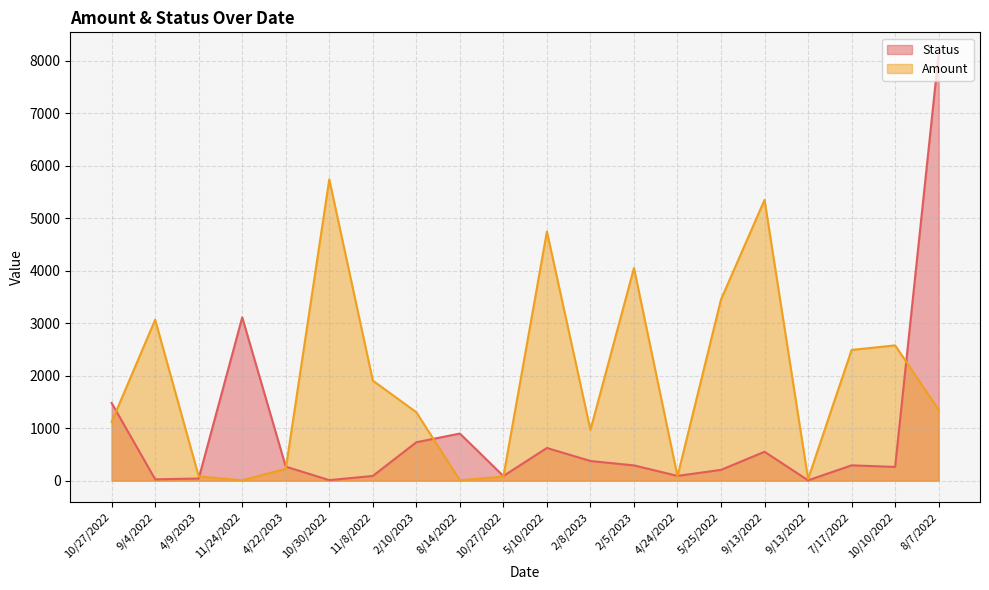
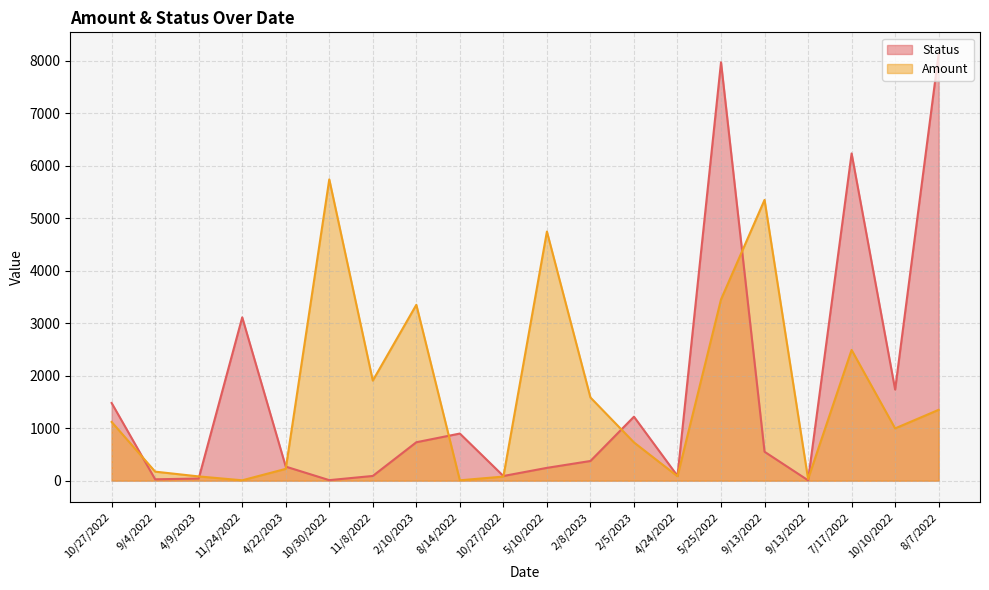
  {
    "Status": {
      "9/4/2022": 0,
      "11/24/2022": 3100,
      "10/30/2022": 0,
      "11/8/2022": 100,
      "2/10/2023": 700,
      "8/14/2022": 900,
-     "5/10/2022": 600,
+     "5/10/2022": 200,
      "2/8/2023": 400,
-     "2/5/2023": 300,
-     "5/25/2022": 200,
-     "7/17/2022": 300,
-     "10/10/2022": 300
+     "2/5/2023": 1200,
+     "5/25/2022": 8000,
+     "7/17/2022": 6200,
+     "10/10/2022": 1700
    },
    "Amount": {
-     "9/4/2022": 3100,
+     "9/4/2022": 200,
      "11/24/2022": 0,
      "10/30/2022": 5700,
      "11/8/2022": 1900,
-     "2/10/2023": 1300,
+     "2/10/2023": 3400,
      "8/14/2022": 0,
      "5/10/2022": 4700,
-     "2/8/2023": 1000,
-     "2/5/2023": 4100,
+     "2/8/2023": 1600,
+     "2/5/2023": 700,
      "5/25/2022": 3500,
      "7/17/2022": 2500,
-     "10/10/2022": 2600,
+     "10/10/2022": 1000,
      "8/7/2022": 1400
    }
  }
